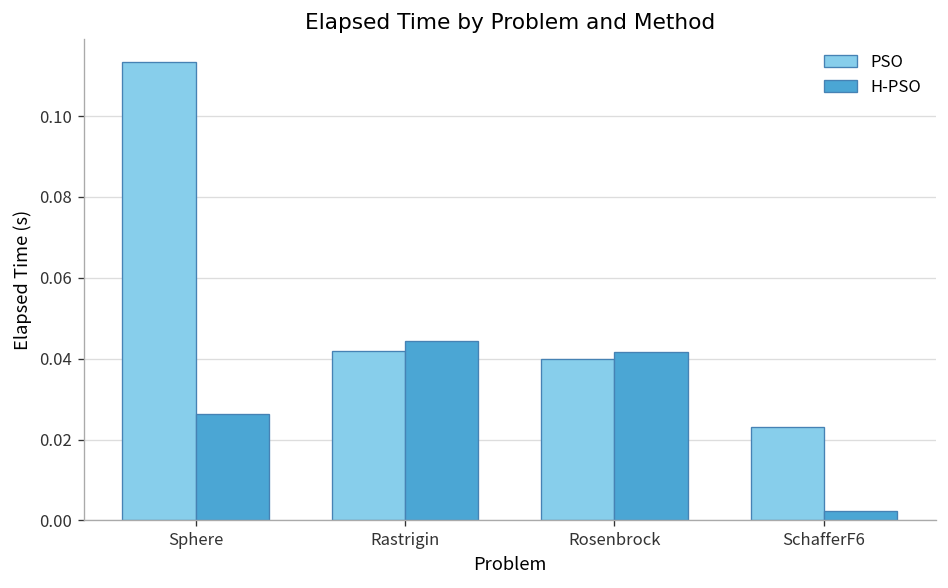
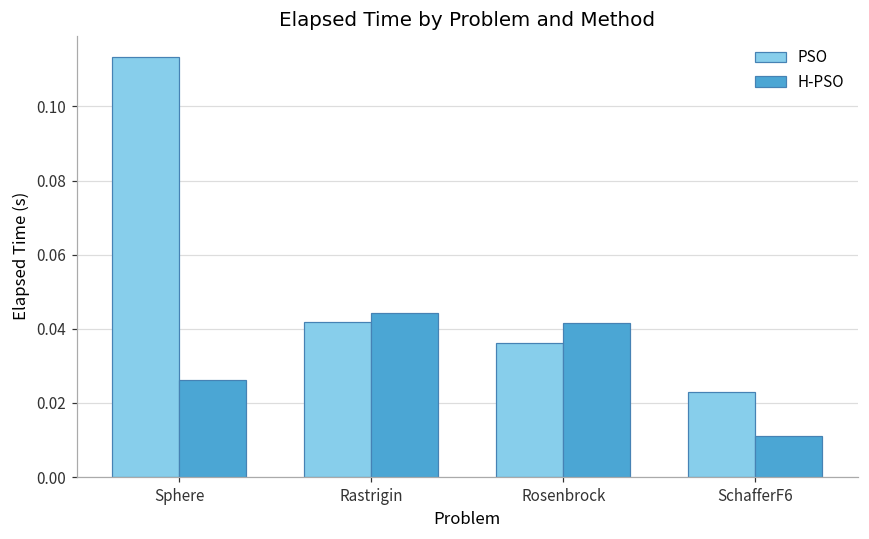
  {
    "PSO": {
      "Sphere": 0.113,
      "Rastrigin": 0.042,
-     "Rosenbrock": 0.040,
+     "Rosenbrock": 0.036,
      "SchafferF6": 0.023
    },
    "H-PSO": {
      "Sphere": 0.026,
      "Rastrigin": 0.044,
      "Rosenbrock": 0.042,
-     "SchafferF6": 0.002
+     "SchafferF6": 0.011
    }
  }
